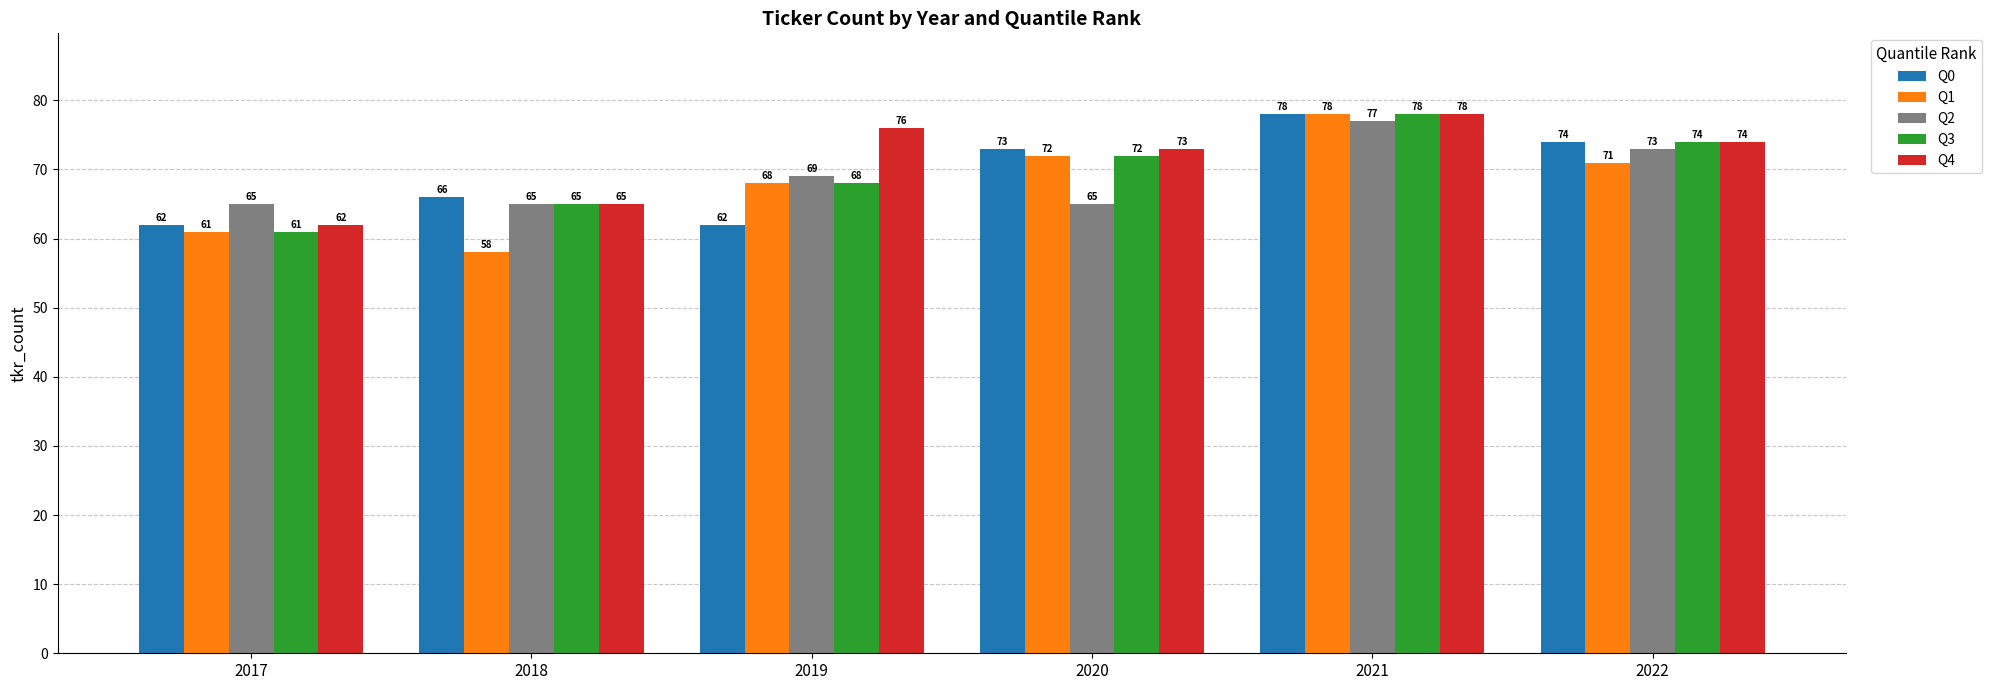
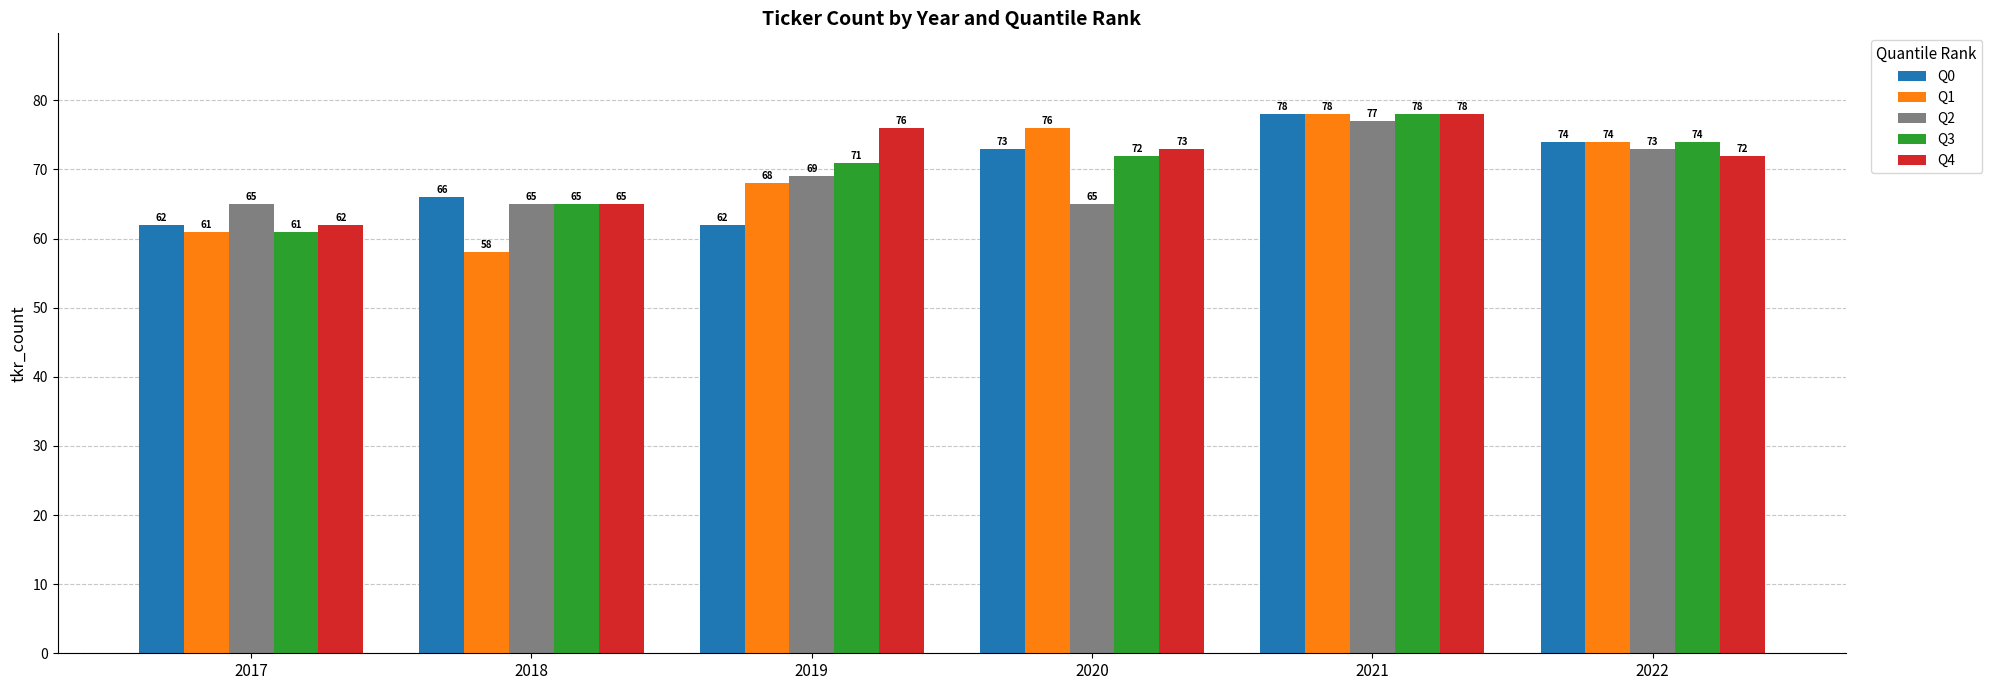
  {
    "Q0": {
      "2017": 62,
      "2018": 66,
      "2019": 62,
      "2020": 73,
      "2021": 78,
      "2022": 74
    },
    "Q1": {
      "2017": 61,
      "2018": 58,
      "2019": 68,
-     "2020": 72,
+     "2020": 76,
      "2021": 78,
-     "2022": 71
+     "2022": 74
    },
    "Q2": {
      "2017": 65,
      "2018": 65,
      "2019": 69,
      "2020": 65,
      "2021": 77,
      "2022": 73
    },
    "Q3": {
      "2017": 61,
      "2018": 65,
-     "2019": 68,
+     "2019": 71,
      "2020": 72,
      "2021": 78,
      "2022": 74
    },
    "Q4": {
      "2017": 62,
      "2018": 65,
      "2019": 76,
      "2020": 73,
      "2021": 78,
-     "2022": 74
+     "2022": 72
    }
  }
